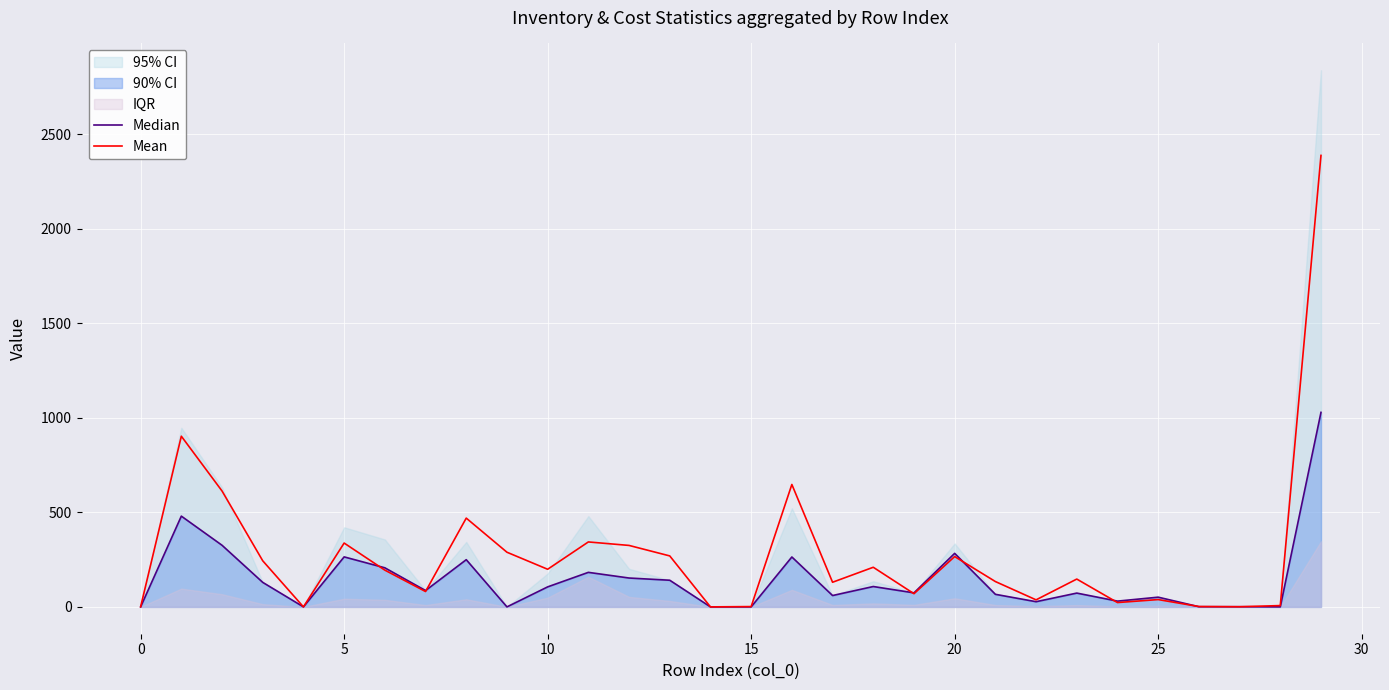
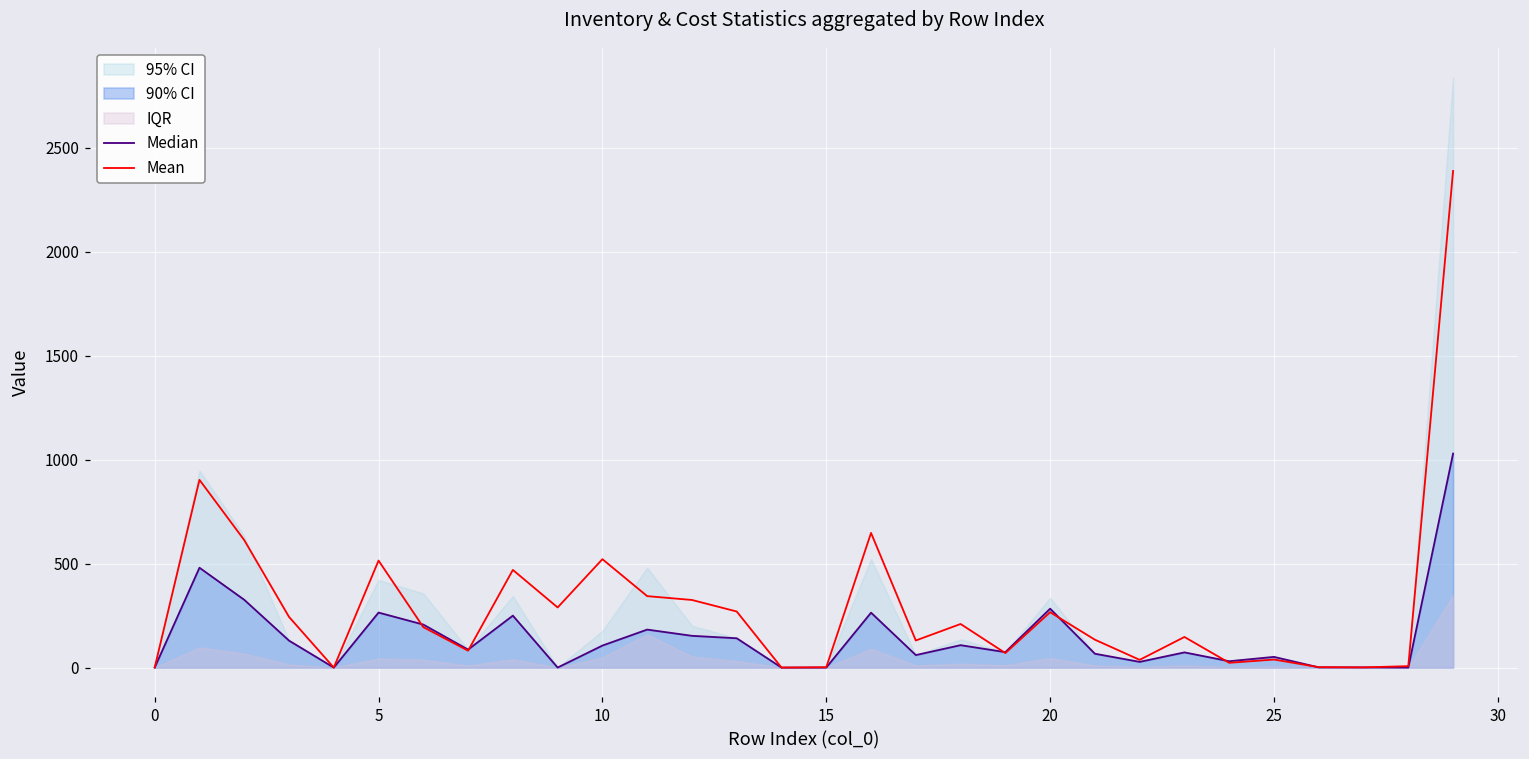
  {
    "90% CI": {
      "5": 260,
      "10": 110,
      "20": 280
    },
    "Mean": {
-     "5": 340,
-     "10": 200,
+     "5": 510,
+     "10": 520,
      "20": 270
    }
  }
